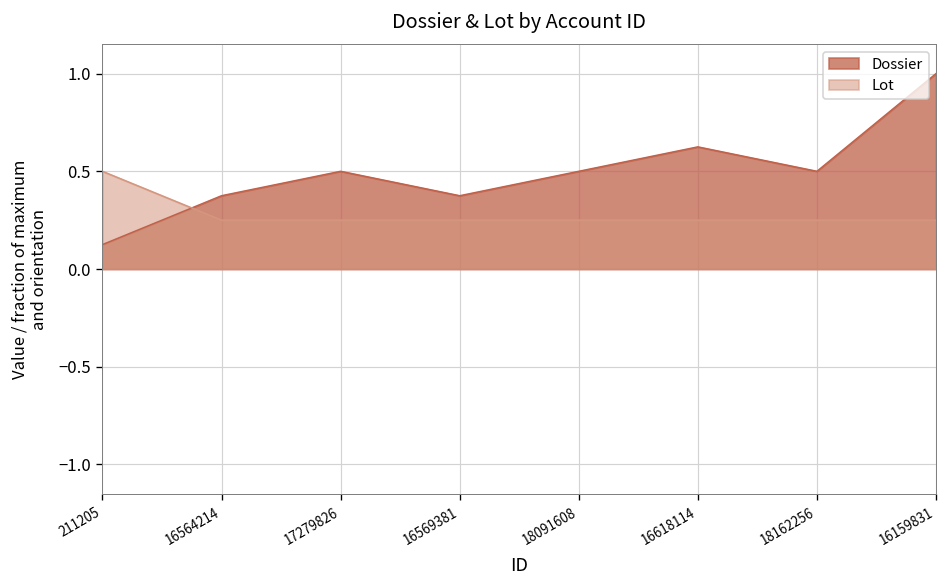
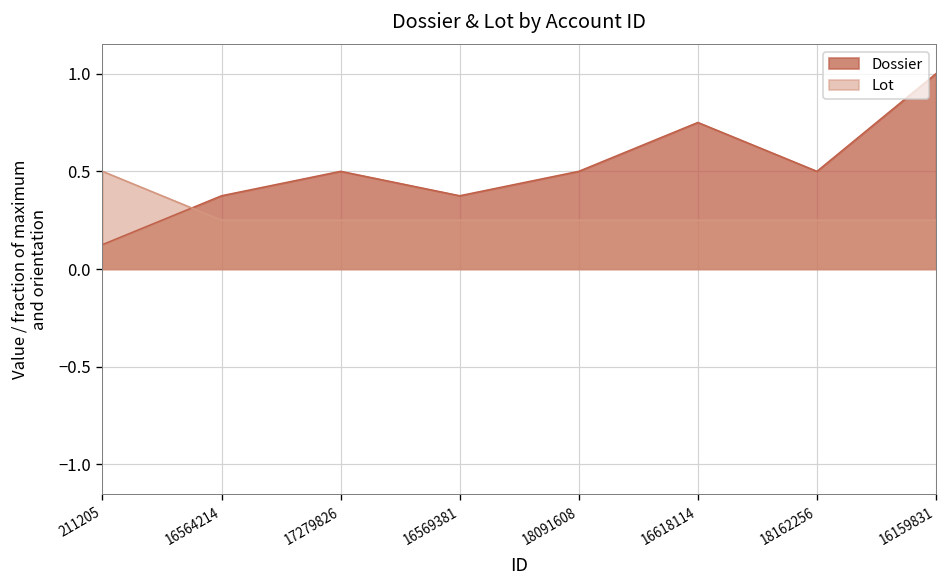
  {
    "Dossier": {
      "211205": 0.13,
      "16564214": 0.38,
      "17279826": 0.50,
      "16569381": 0.38,
      "18091608": 0.50,
-     "16618114": 0.63,
+     "16618114": 0.75,
      "18162256": 0.50,
      "16159831": 1.00
    },
    "Lot": {
      "211205": 0.50,
      "16564214": 0.25,
      "17279826": 0.25,
      "16569381": 0.25,
      "18091608": 0.25,
      "16618114": 0.25,
      "18162256": 0.25,
      "16159831": 0.25
    }
  }
